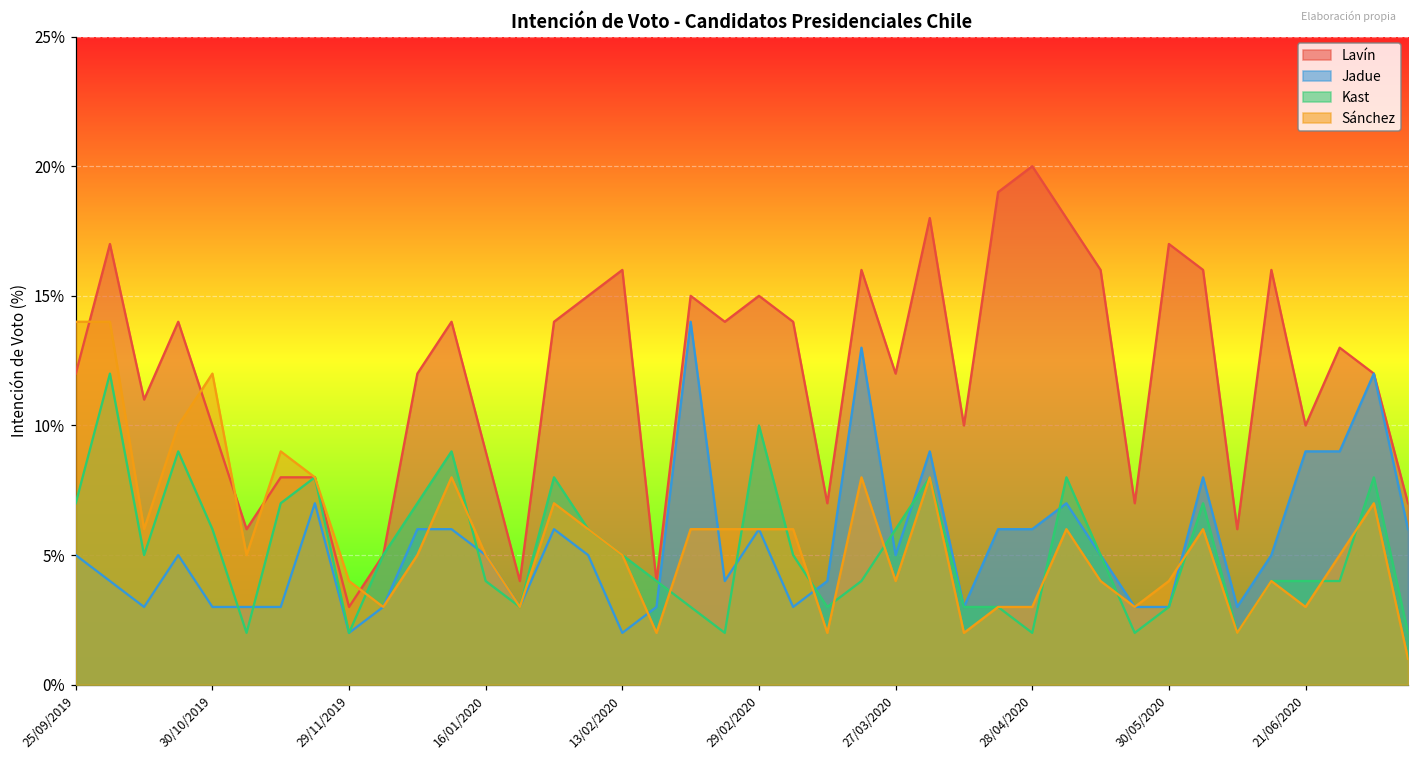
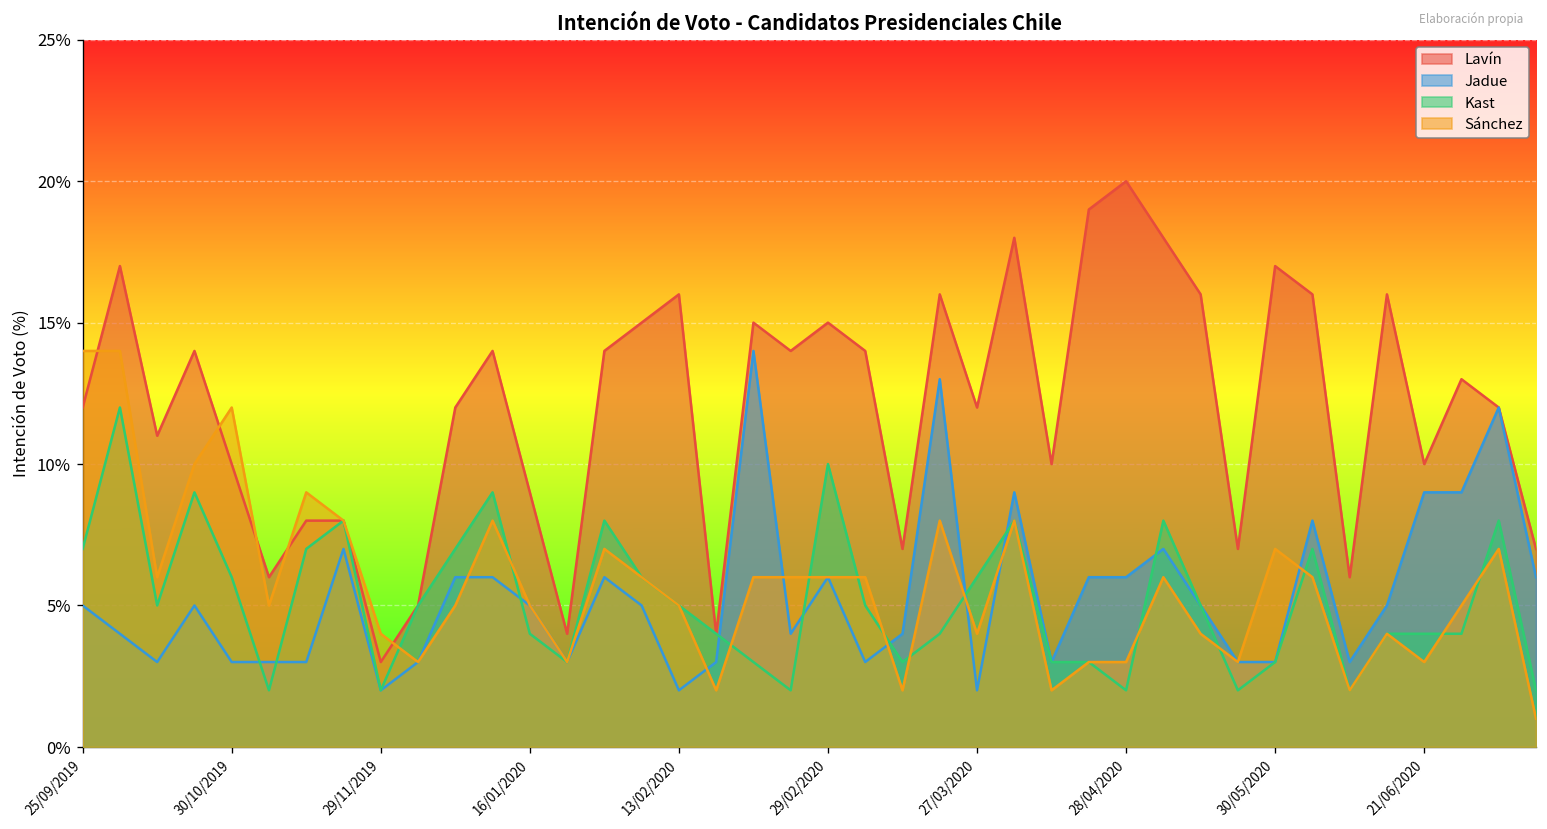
  {
    "Lavín": {
      "25/09/2019": "12%",
      "29/11/2019": "3%",
      "16/01/2020": "9%",
      "13/02/2020": "16%",
      "29/02/2020": "15%",
      "27/03/2020": "12%",
      "28/04/2020": "20%",
      "30/05/2020": "17%",
      "21/06/2020": "10%"
    },
    "Jadue": {
      "25/09/2019": "5%",
      "13/02/2020": "2%",
-     "27/03/2020": "5%",
+     "27/03/2020": "2%",
      "28/04/2020": "6%",
      "21/06/2020": "9%"
    },
    "Kast": {
      "25/09/2019": "7%",
      "16/01/2020": "4%",
      "29/02/2020": "10%",
      "27/03/2020": "6%",
      "28/04/2020": "2%",
      "21/06/2020": "4%"
    },
    "Sánchez": {
      "25/09/2019": "14%",
      "29/11/2019": "4%",
      "27/03/2020": "4%",
      "28/04/2020": "3%",
-     "30/05/2020": "4%",
+     "30/05/2020": "7%",
      "21/06/2020": "3%"
    }
  }
